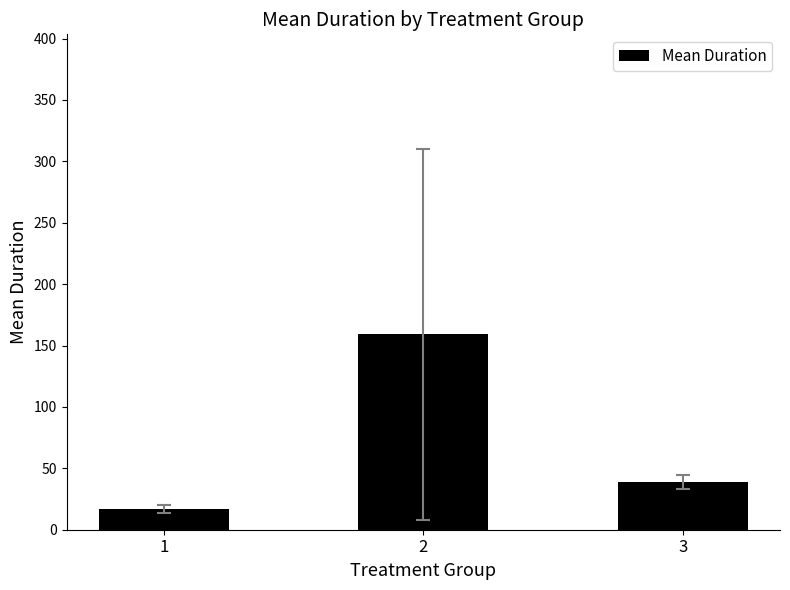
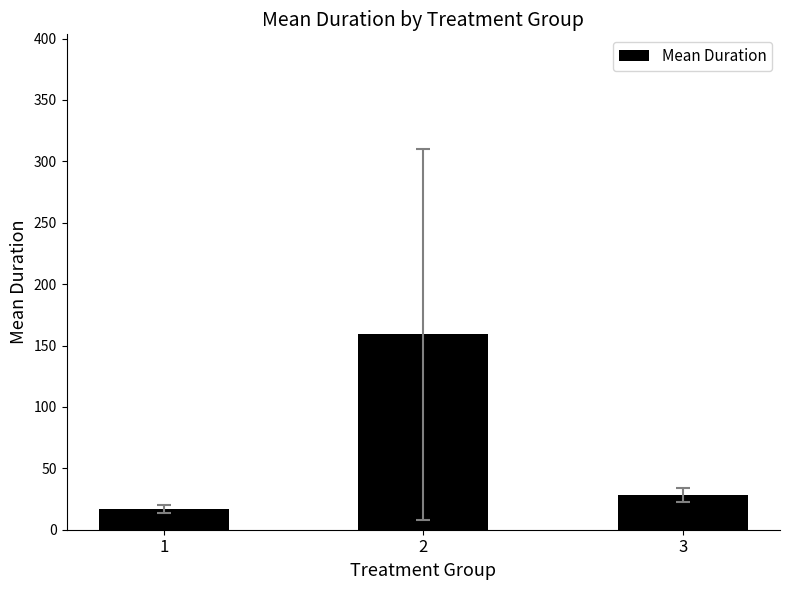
  {
    "Mean Duration": {
      "1": 17,
      "2": 159,
-     "3": 39
+     "3": 29
    }
  }
